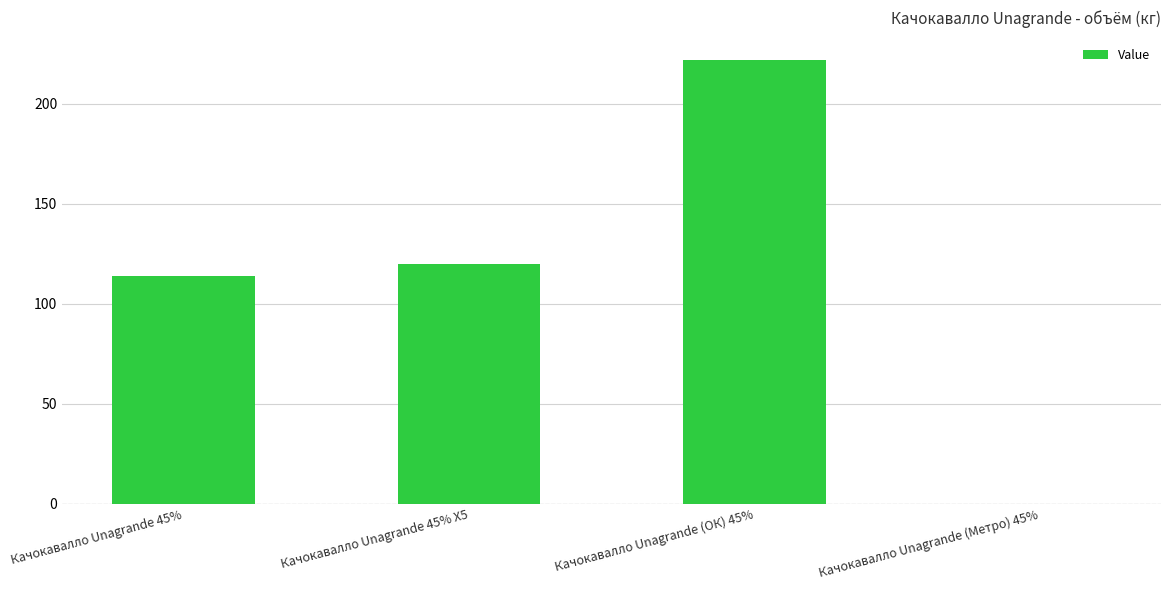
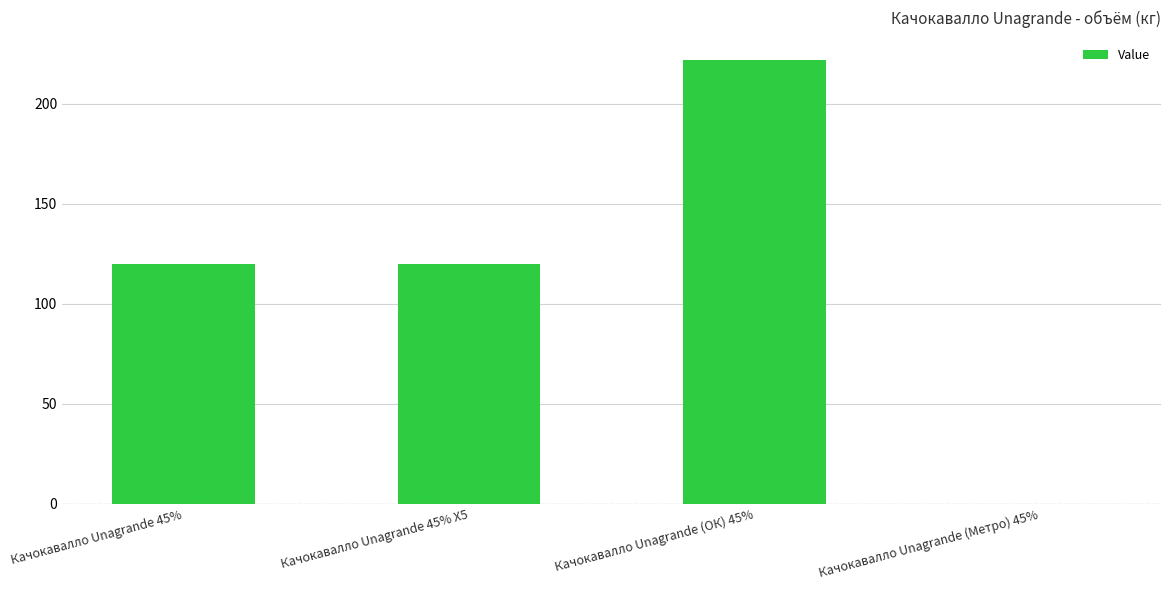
  {
-   "Качокавалло Unagrande 45%": 114,
+   "Качокавалло Unagrande 45%": 120,
    "Качокавалло Unagrande 45% Х5": 120,
    "Качокавалло Unagrande (ОК) 45%": 222,
    "Качокавалло Unagrande (Метро) 45%": 0
  }
